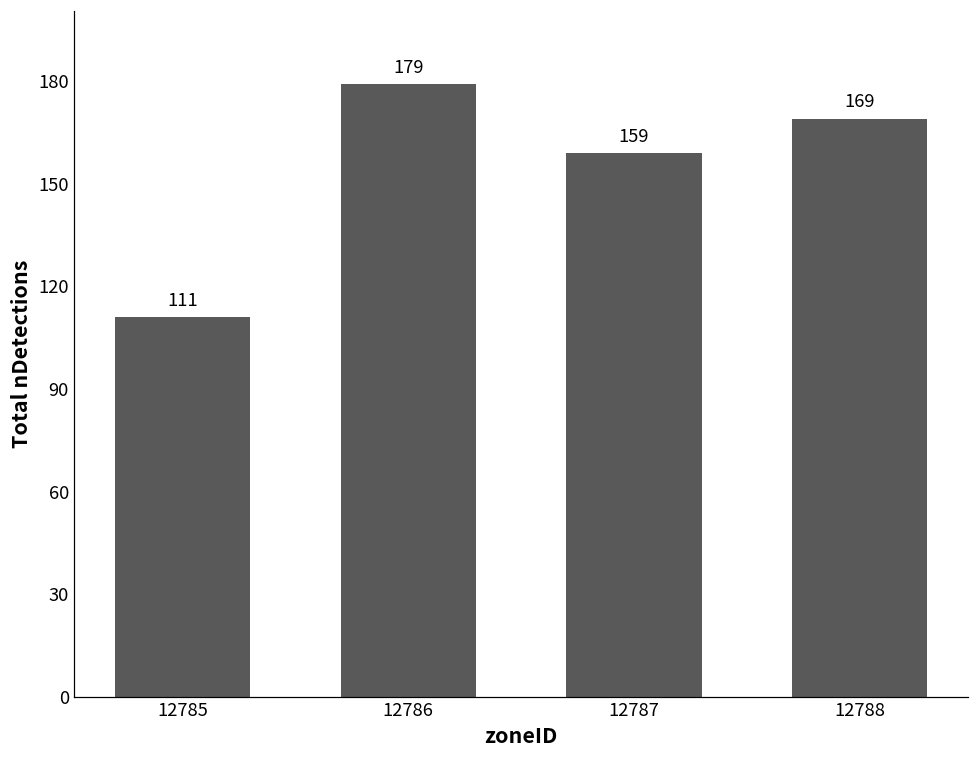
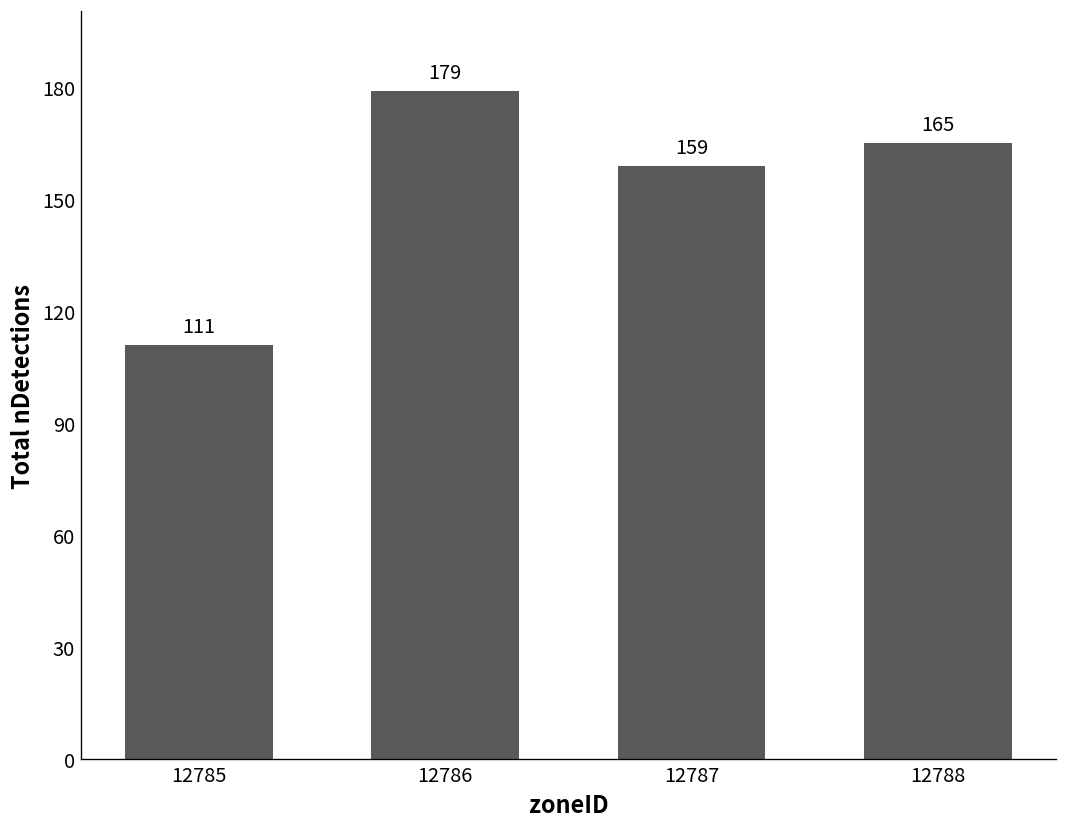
  {
    "12785": 111,
    "12786": 179,
    "12787": 159,
-   "12788": 169
+   "12788": 165
  }
